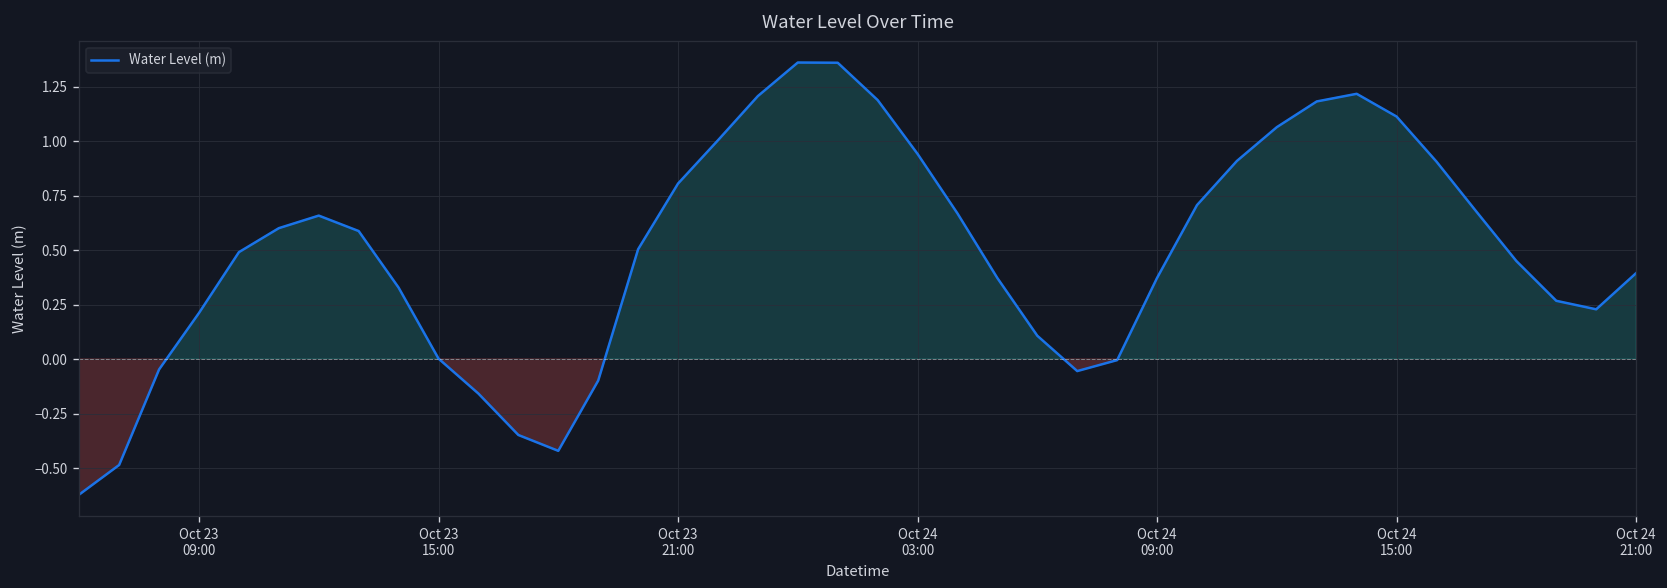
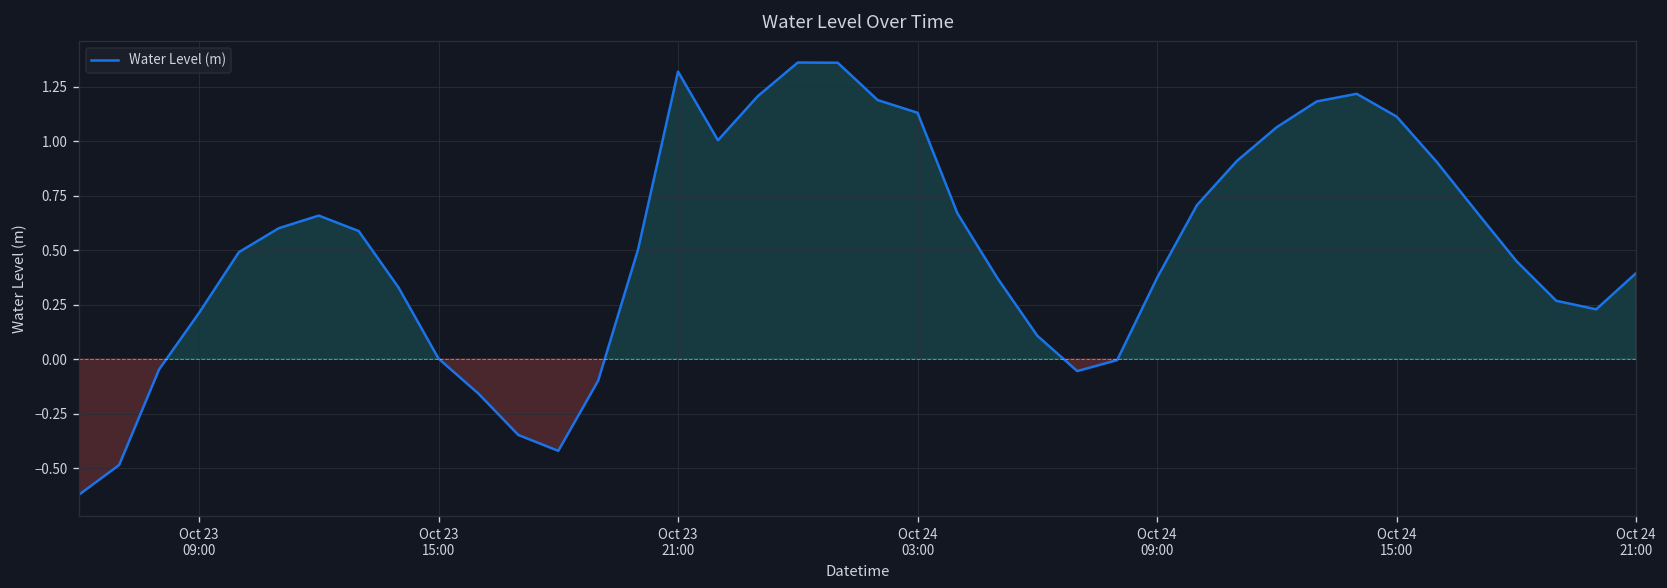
  {
    "Oct 23 09:00": 0.21,
    "Oct 23 15:00": 0.00,
-   "Oct 23 21:00": 0.81,
-   "Oct 24 03:00": 0.94,
+   "Oct 23 21:00": 1.32,
+   "Oct 24 03:00": 1.13,
    "Oct 24 09:00": 0.37,
    "Oct 24 15:00": 1.11,
    "Oct 24 21:00": 0.39
  }
